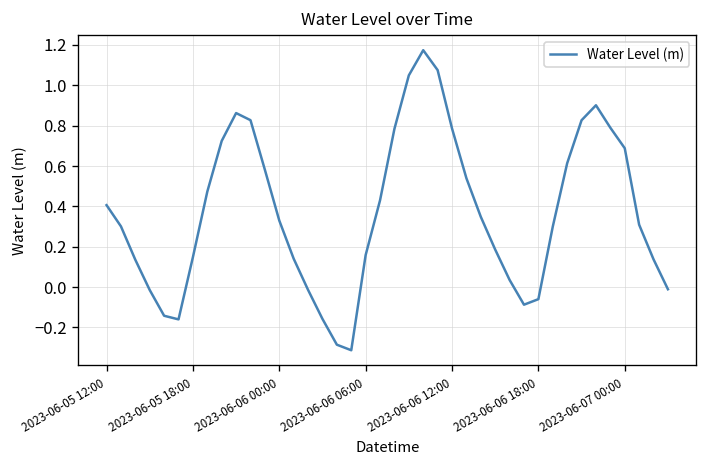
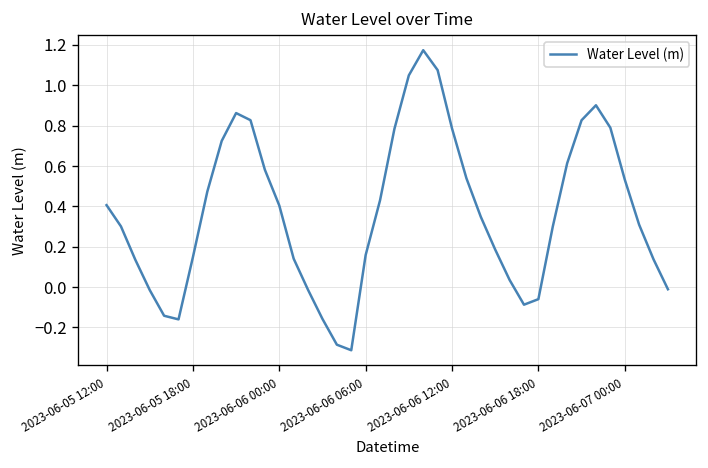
  {
    "2023-06-05 12:00": 0.41,
    "2023-06-05 18:00": 0.15,
-   "2023-06-06 00:00": 0.33,
+   "2023-06-06 00:00": 0.40,
    "2023-06-06 06:00": 0.16,
    "2023-06-06 12:00": 0.79,
    "2023-06-06 18:00": -0.06,
-   "2023-06-07 00:00": 0.69
+   "2023-06-07 00:00": 0.53
  }
